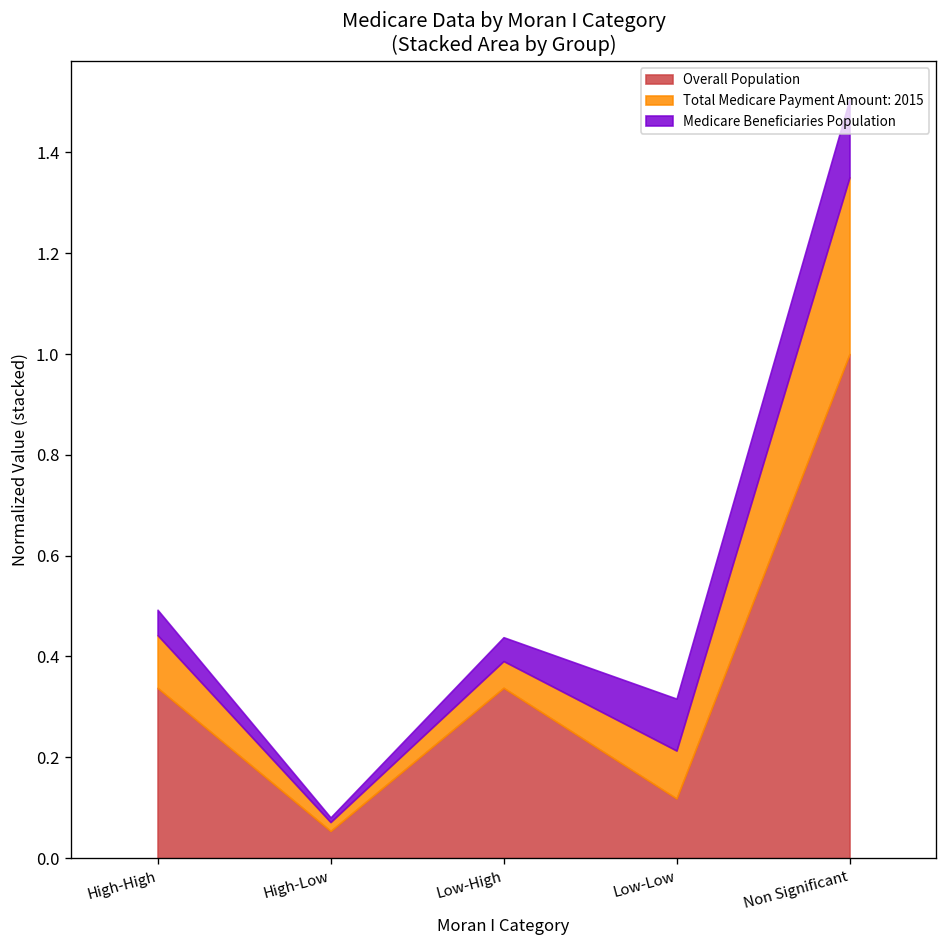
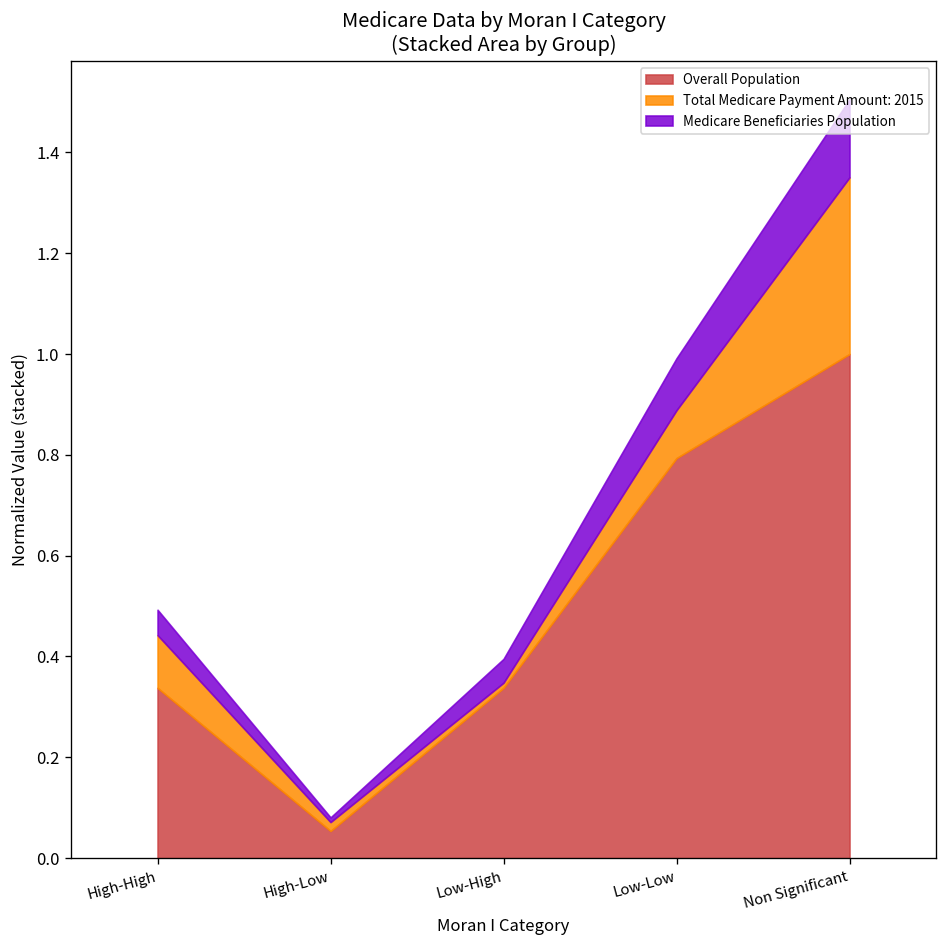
  {
    "Overall Population": {
      "High-High": 0.34,
      "High-Low": 0.05,
      "Low-High": 0.34,
-     "Low-Low": 0.12,
+     "Low-Low": 0.79,
      "Non Significant": 1.00
    },
    "Total Medicare Payment Amount: 2015": {
      "High-High": 0.10,
      "High-Low": 0.02,
-     "Low-High": 0.05,
+     "Low-High": 0.01,
      "Low-Low": 0.10,
      "Non Significant": 0.35
    },
    "Medicare Beneficiaries Population": {
      "High-High": 0.05,
      "High-Low": 0.01,
      "Low-High": 0.05,
      "Low-Low": 0.10
    }
  }
